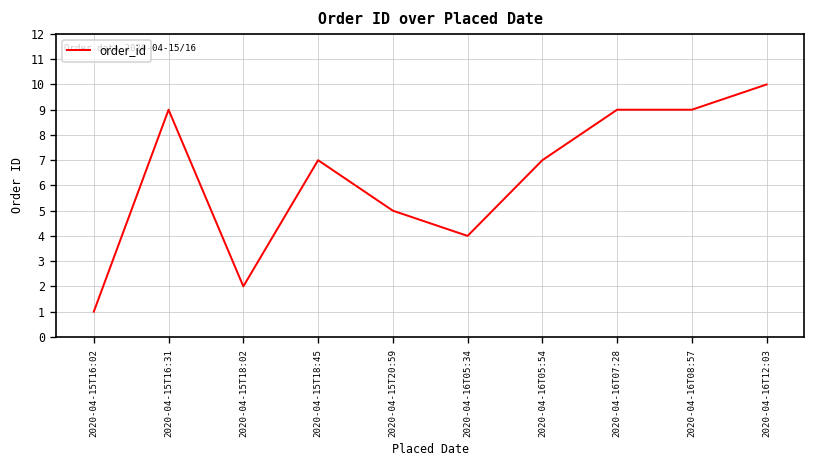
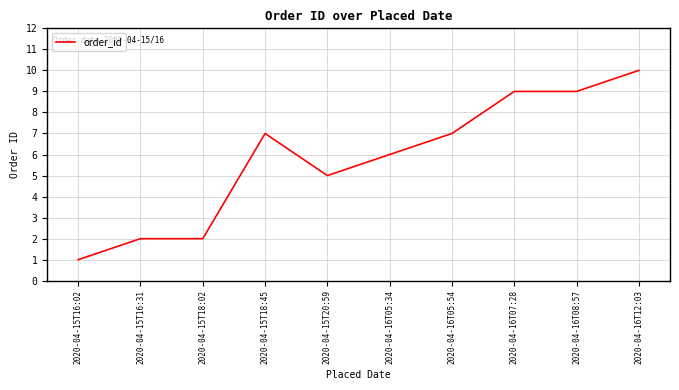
  {
    "2020-04-15T16:02": 1,
-   "2020-04-15T16:31": 9,
+   "2020-04-15T16:31": 2,
    "2020-04-15T18:02": 2,
    "2020-04-15T18:45": 7,
    "2020-04-15T20:59": 5,
-   "2020-04-16T05:34": 4,
+   "2020-04-16T05:34": 6,
    "2020-04-16T05:54": 7,
    "2020-04-16T07:28": 9,
    "2020-04-16T08:57": 9,
    "2020-04-16T12:03": 10
  }
